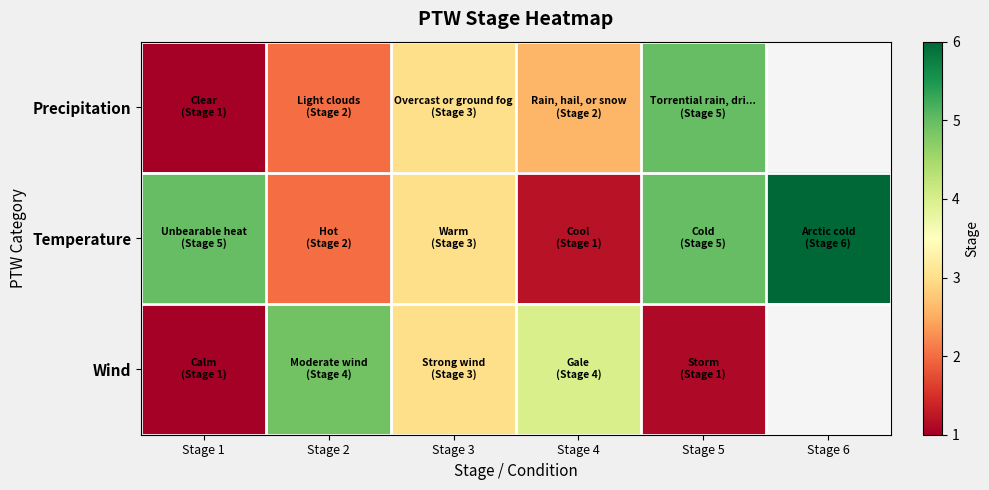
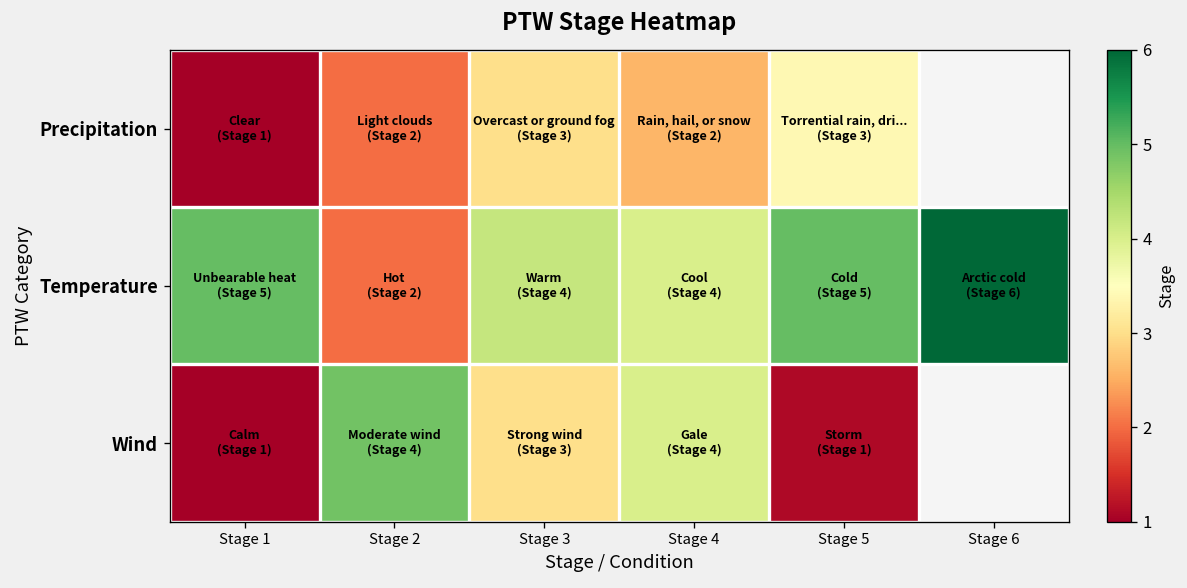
  {
    "Precipitation": {
      "Stage 1": 1,
      "Stage 2": 2,
      "Stage 3": 3,
      "Stage 4": 2,
-     "Stage 5": 5
+     "Stage 5": 3
    },
    "Temperature": {
      "Stage 1": 5,
      "Stage 2": 2,
-     "Stage 3": 3,
-     "Stage 4": 1,
+     "Stage 3": 4,
+     "Stage 4": 4,
      "Stage 5": 5,
      "Stage 6": 6
    },
    "Wind": {
      "Stage 1": 1,
      "Stage 2": 4,
      "Stage 3": 3,
      "Stage 4": 4,
      "Stage 5": 1
    }
  }
